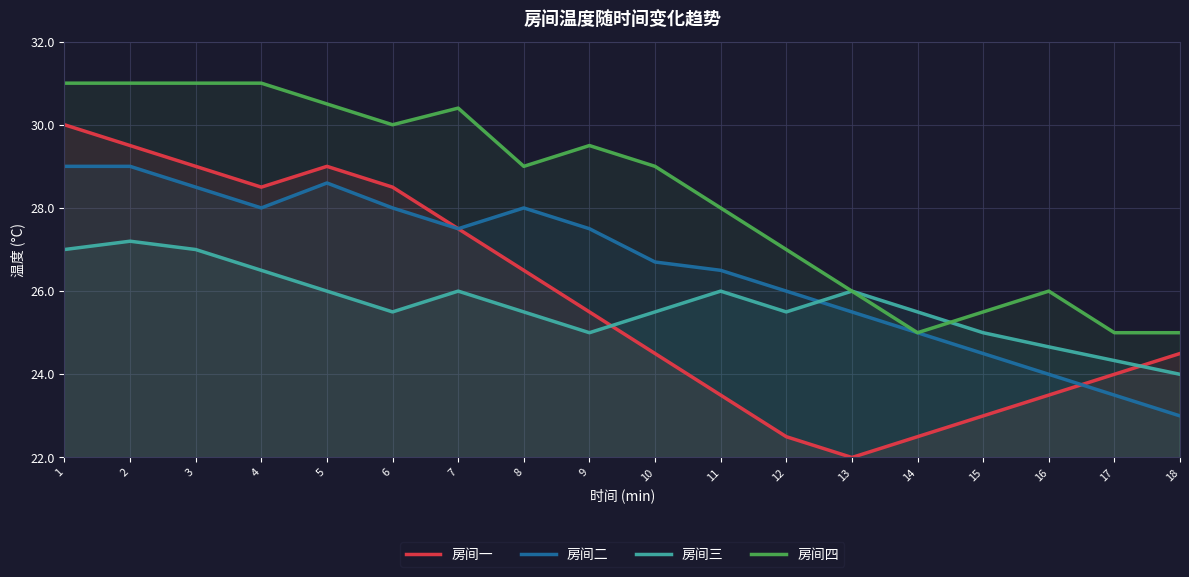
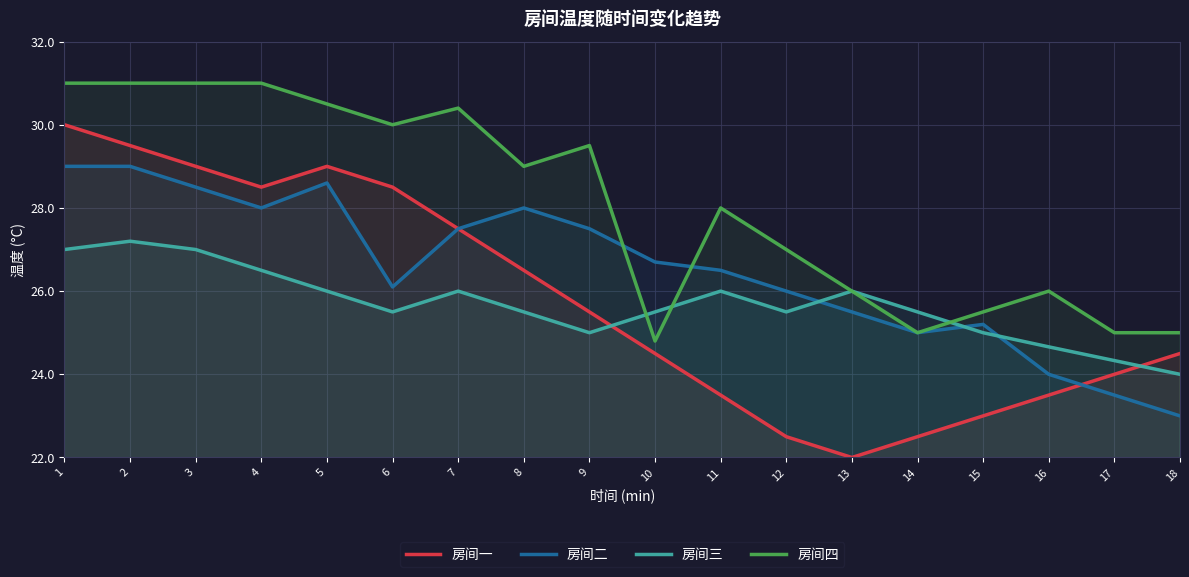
  {
    "房间一": {
      "1": 30.0,
      "2": 29.5,
      "3": 29.0,
      "4": 28.5,
      "5": 29.0,
      "6": 28.5,
      "8": 26.5,
      "9": 25.5,
      "10": 24.5,
      "11": 23.5,
      "12": 22.5,
      "13": 22.0,
      "14": 22.5,
      "15": 23.0,
      "16": 23.5,
      "17": 24.0,
      "18": 24.5
    },
    "房间二": {
      "1": 29.0,
      "2": 29.0,
      "3": 28.5,
      "4": 28.0,
      "5": 28.6,
-     "6": 28.0,
+     "6": 26.1,
      "8": 28.0,
      "9": 27.5,
      "10": 26.7,
      "11": 26.5,
      "12": 26.0,
      "13": 25.5,
-     "15": 24.5,
+     "15": 25.2,
      "16": 24.0,
      "17": 23.5,
      "18": 23.0
    },
    "房间三": {
      "1": 27.0,
      "2": 27.2,
      "3": 27.0,
      "4": 26.5,
      "5": 26.0,
      "6": 25.5,
      "7": 26.0,
      "8": 25.5,
      "9": 25.0,
      "10": 25.5,
      "11": 26.0,
      "12": 25.5,
      "14": 25.5,
      "15": 25.0,
      "16": 24.7,
      "17": 24.3,
      "18": 24.0
    },
    "房间四": {
      "1": 31.0,
      "2": 31.0,
      "3": 31.0,
      "4": 31.0,
      "5": 30.5,
      "6": 30.0,
      "7": 30.4,
      "8": 29.0,
      "9": 29.5,
-     "10": 29.0,
+     "10": 24.8,
      "11": 28.0,
      "12": 27.0,
      "15": 25.5,
      "16": 26.0,
      "17": 25.0,
      "18": 25.0
    }
  }
